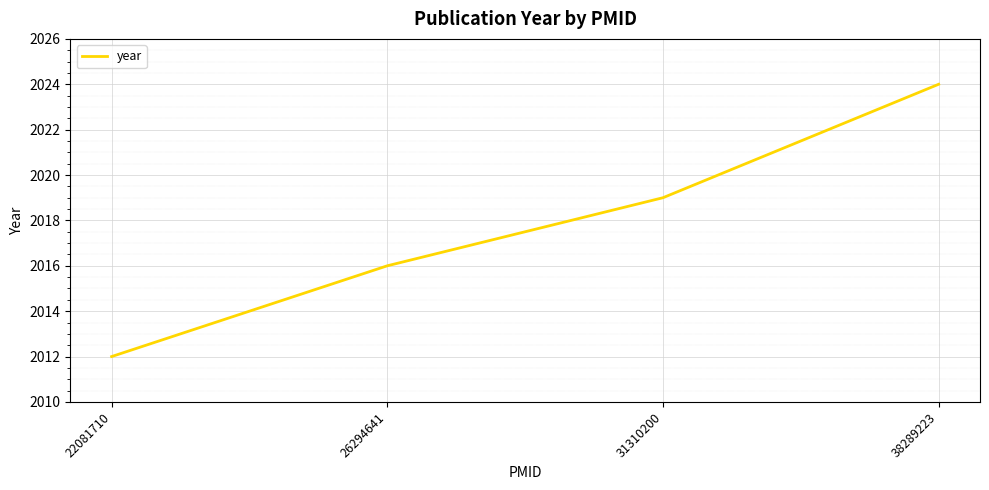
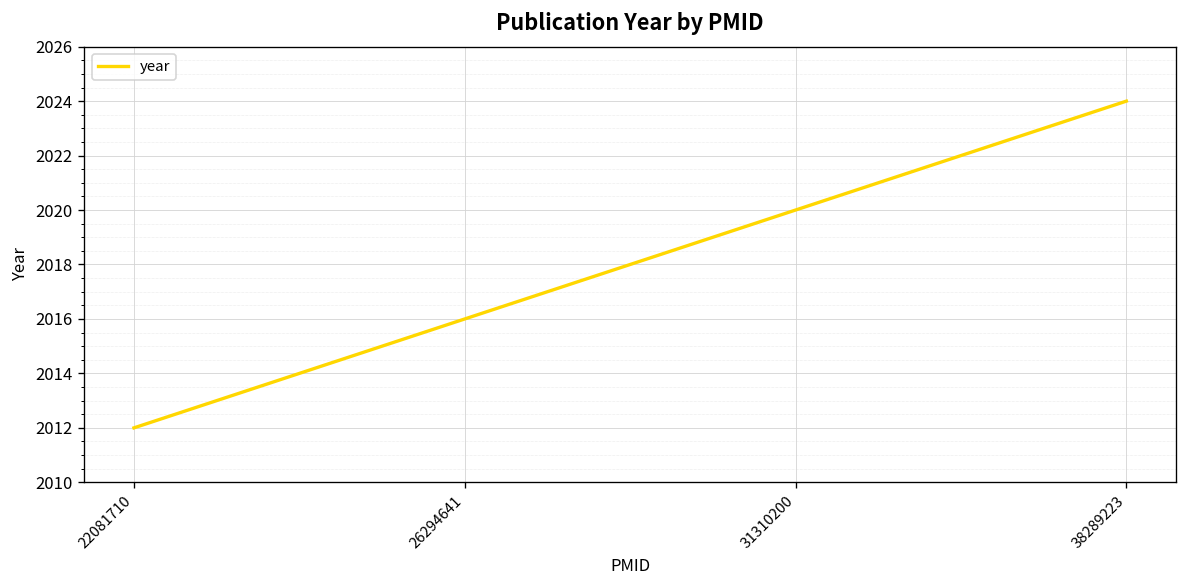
  {
    "22081710": 2012,
    "26294641": 2016,
-   "31310200": 2019,
+   "31310200": 2020,
    "38289223": 2024
  }
